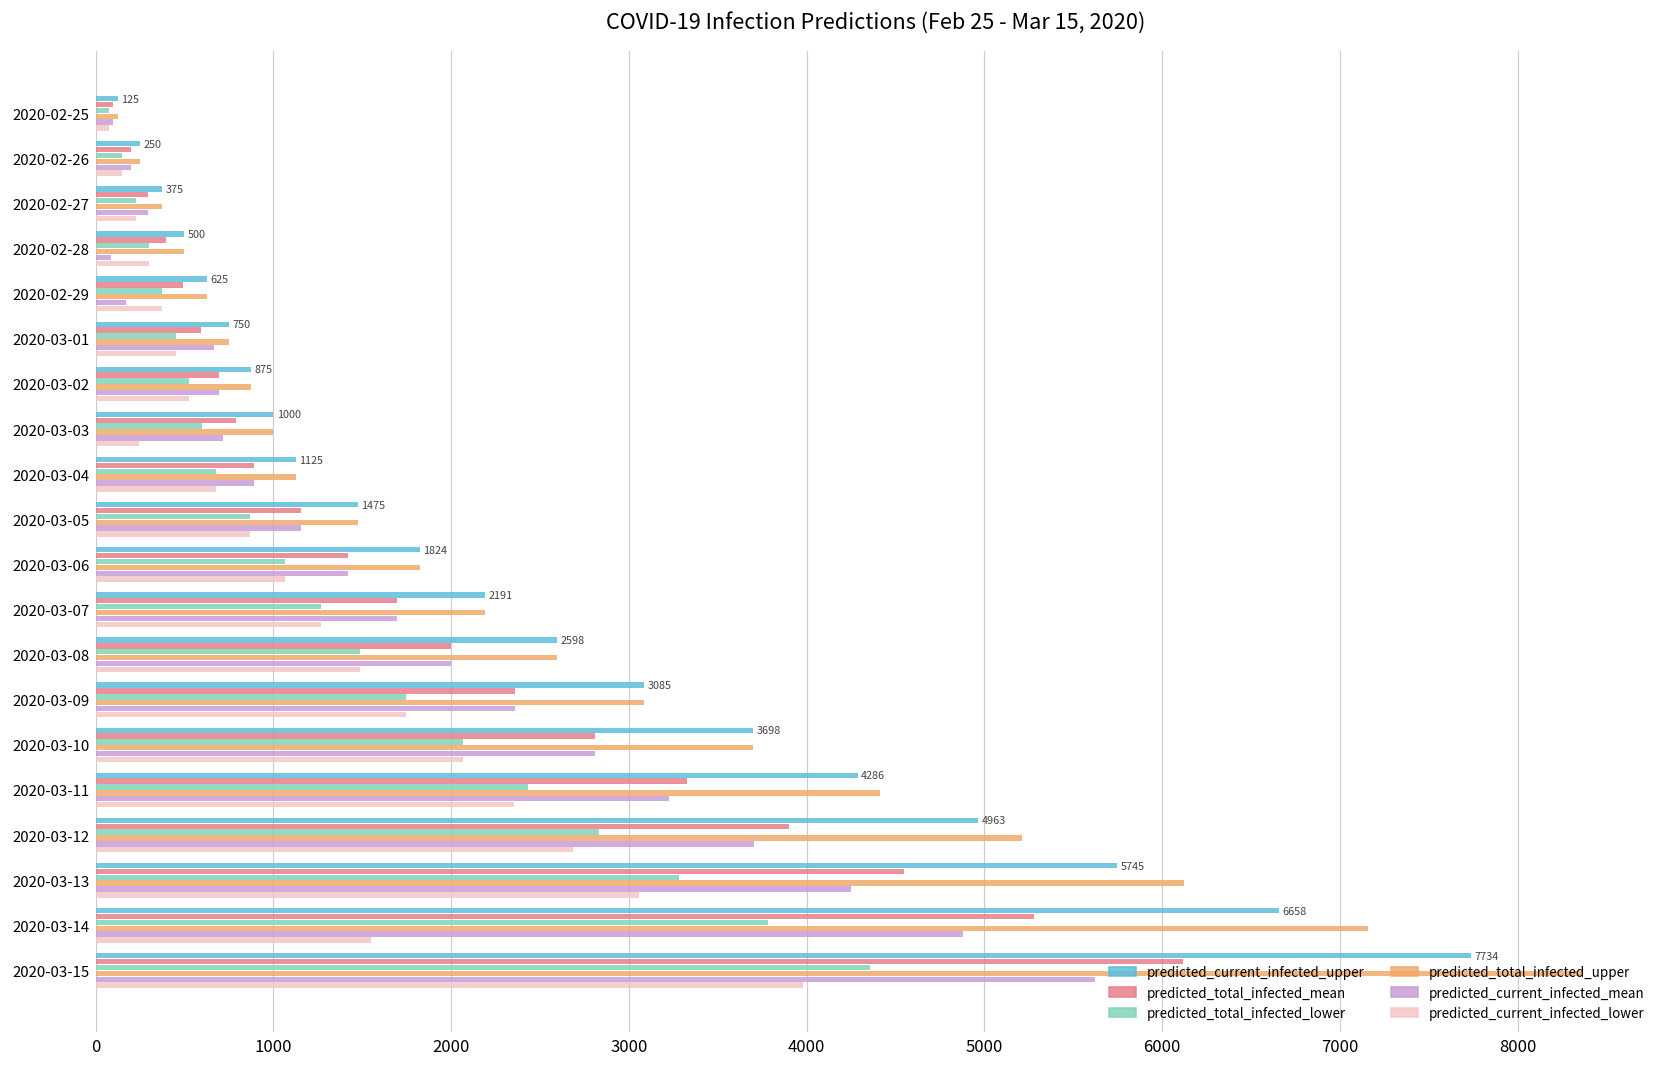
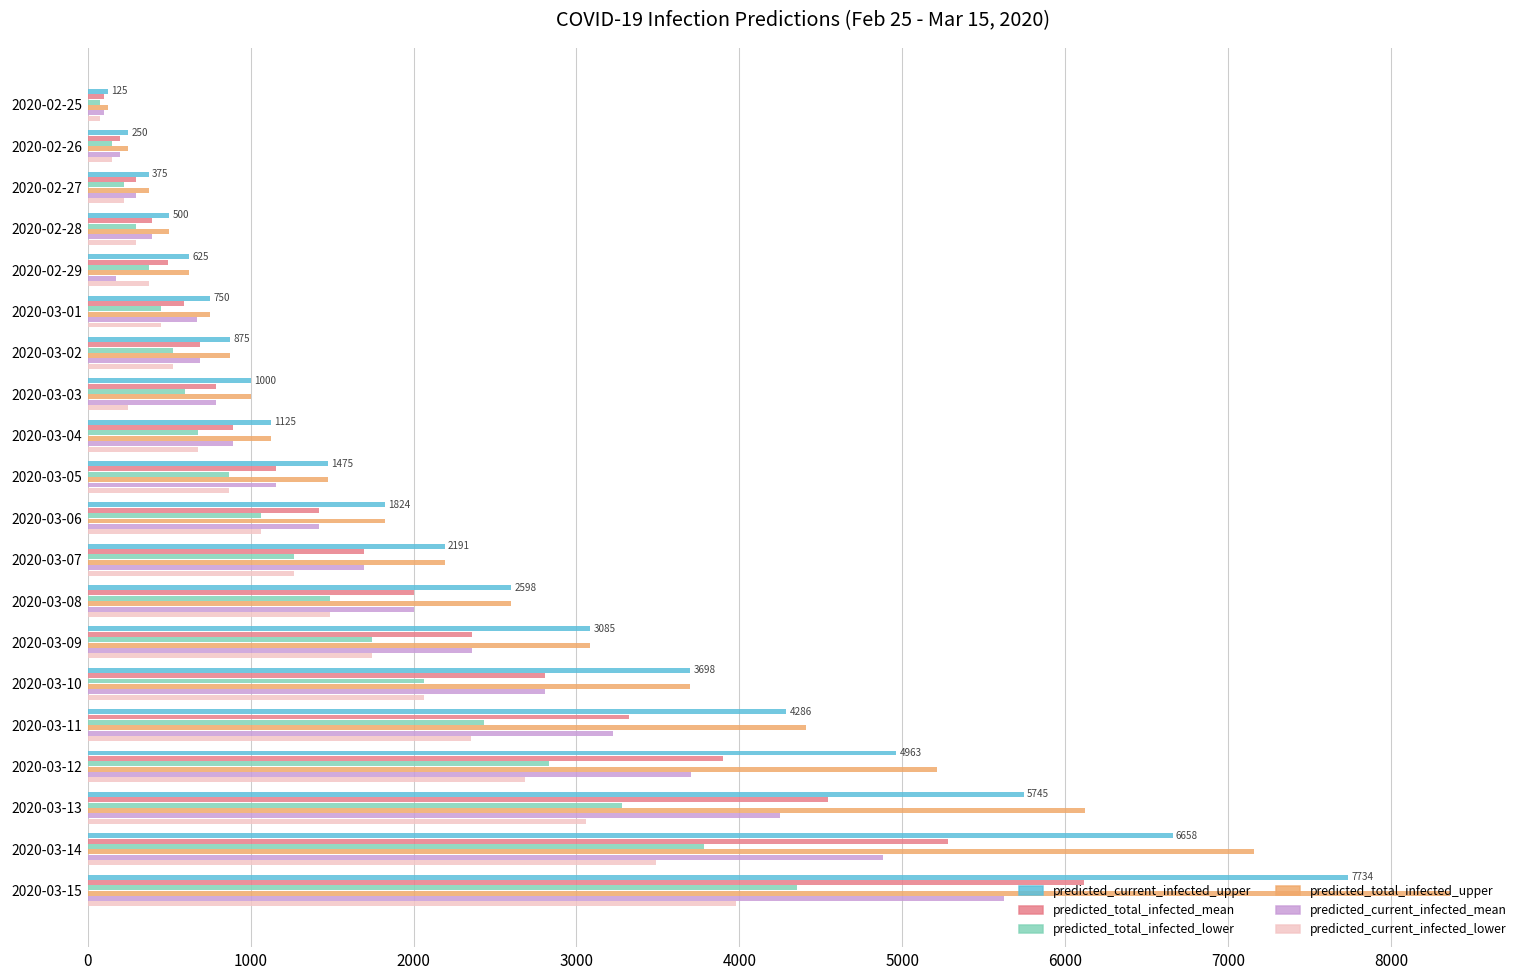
  {
    "predicted_current_infected_mean": {
      "2020-02-25": 100,
      "2020-02-26": 200,
      "2020-02-27": 300,
-     "2020-02-28": 90,
+     "2020-02-28": 400,
      "2020-02-29": 170,
      "2020-03-01": 670,
      "2020-03-02": 690,
-     "2020-03-03": 720,
+     "2020-03-03": 790,
      "2020-03-04": 890,
      "2020-03-05": 1160,
      "2020-03-06": 1420,
      "2020-03-07": 1700,
      "2020-03-08": 2000,
      "2020-03-09": 2360,
      "2020-03-10": 2810,
      "2020-03-11": 3230,
      "2020-03-12": 3700,
      "2020-03-13": 4250,
      "2020-03-14": 4880,
      "2020-03-15": 5620
    },
    "predicted_current_infected_lower": {
      "2020-02-25": 80,
      "2020-02-26": 150,
      "2020-02-27": 230,
      "2020-02-28": 300,
      "2020-02-29": 380,
      "2020-03-01": 450,
      "2020-03-02": 530,
      "2020-03-03": 250,
      "2020-03-04": 680,
      "2020-03-05": 870,
      "2020-03-06": 1060,
      "2020-03-07": 1270,
      "2020-03-08": 1490,
      "2020-03-09": 1750,
      "2020-03-10": 2070,
      "2020-03-11": 2360,
      "2020-03-12": 2680,
      "2020-03-13": 3060,
-     "2020-03-14": 1550,
+     "2020-03-14": 3490,
      "2020-03-15": 3980
    }
  }
